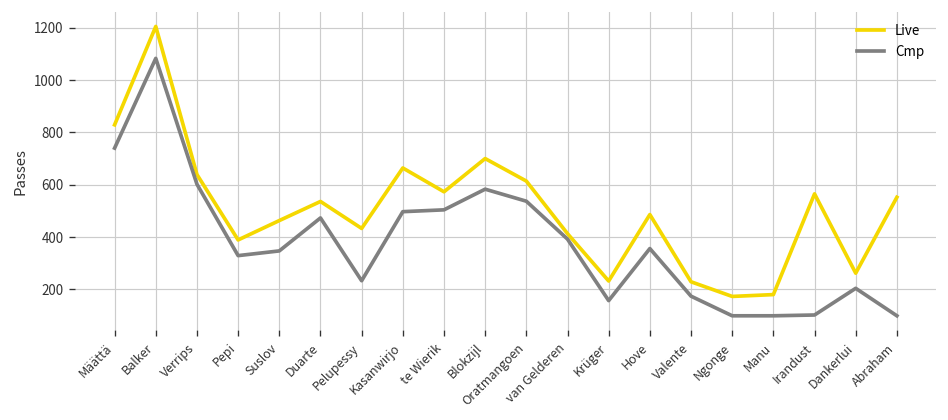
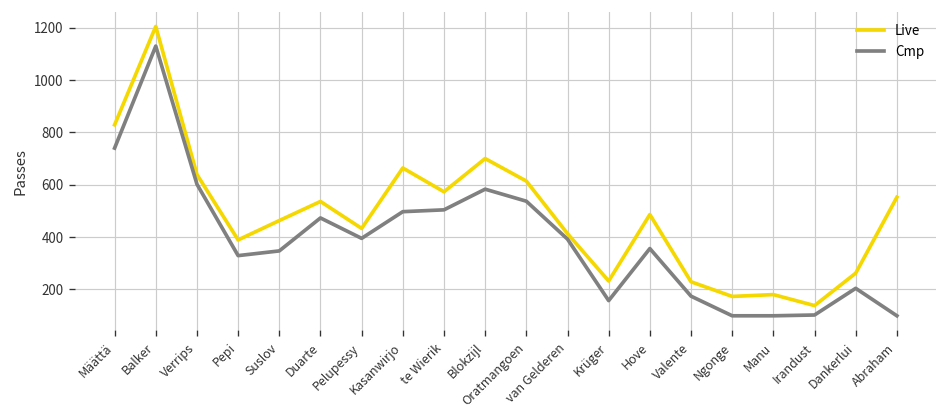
  {
    "Live": {
      "Määttä": 830,
      "Balker": 1210,
      "Verrips": 640,
      "Pepi": 390,
      "Suslov": 460,
      "Duarte": 540,
      "Pelupessy": 430,
      "Kasanwirjo": 660,
      "te Wierik": 570,
      "Blokzijl": 700,
      "Oratmangoen": 610,
      "van Gelderen": 410,
      "Krüger": 230,
      "Hove": 490,
      "Valente": 230,
      "Ngonge": 170,
      "Manu": 180,
-     "Irandust": 570,
+     "Irandust": 140,
      "Dankerlui": 260,
      "Abraham": 550
    },
    "Cmp": {
      "Määttä": 740,
-     "Balker": 1080,
+     "Balker": 1130,
      "Verrips": 600,
      "Pepi": 330,
      "Suslov": 350,
      "Duarte": 470,
-     "Pelupessy": 230,
+     "Pelupessy": 400,
      "Kasanwirjo": 500,
      "te Wierik": 500,
      "Blokzijl": 580,
      "Oratmangoen": 540,
      "van Gelderen": 390,
      "Krüger": 160,
      "Hove": 360,
      "Valente": 170,
      "Ngonge": 100,
      "Manu": 100,
      "Irandust": 100,
      "Dankerlui": 200,
      "Abraham": 100
    }
  }
